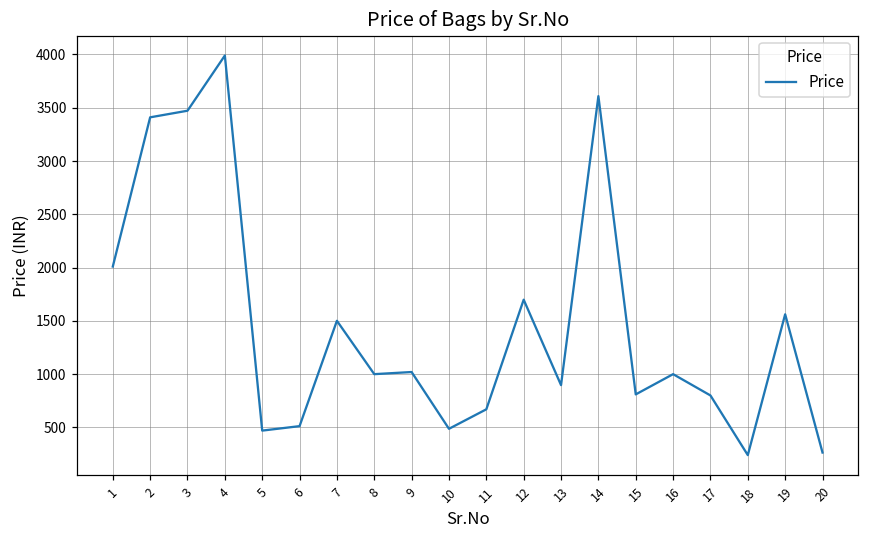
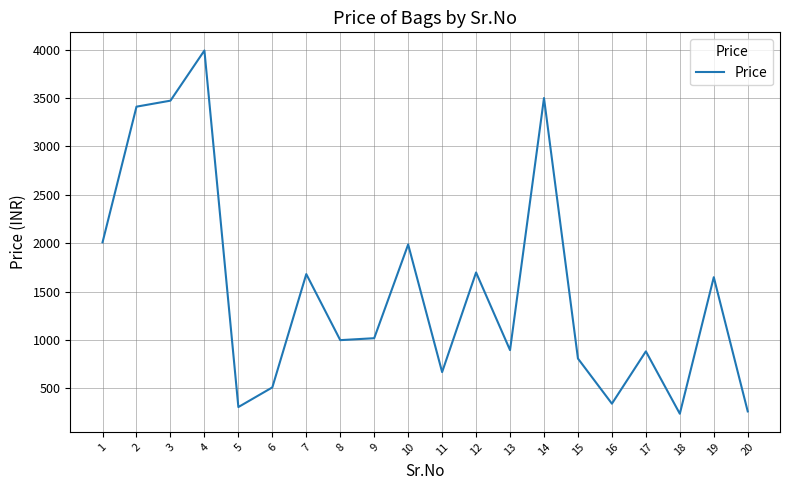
  {
    "1": 2000,
    "2": 3400,
    "3": 3500,
    "4": 4000,
-   "5": 500,
+   "5": 300,
    "6": 500,
-   "7": 1500,
+   "7": 1700,
    "8": 1000,
    "9": 1000,
-   "10": 500,
+   "10": 2000,
    "11": 700,
    "12": 1700,
    "13": 900,
-   "14": 3600,
+   "14": 3500,
    "15": 800,
-   "16": 1000,
-   "17": 800,
+   "16": 300,
+   "17": 900,
    "18": 200,
-   "19": 1560,
+   "19": 1650,
    "20": 300
  }
